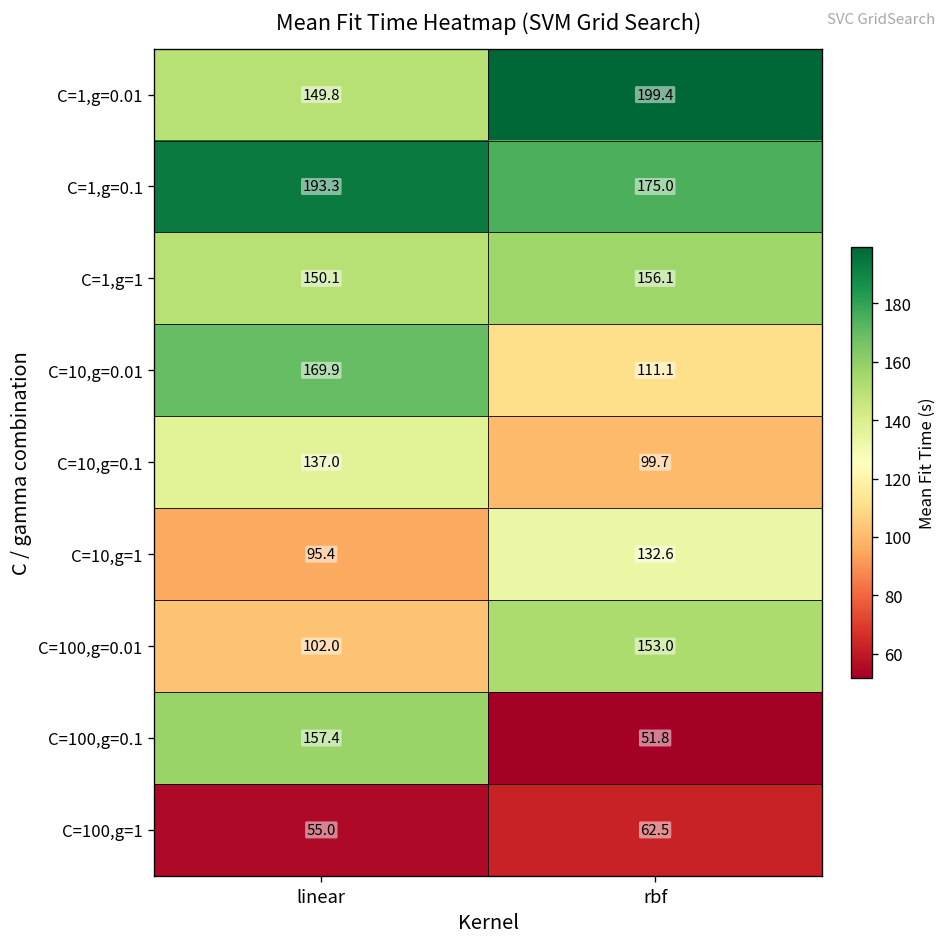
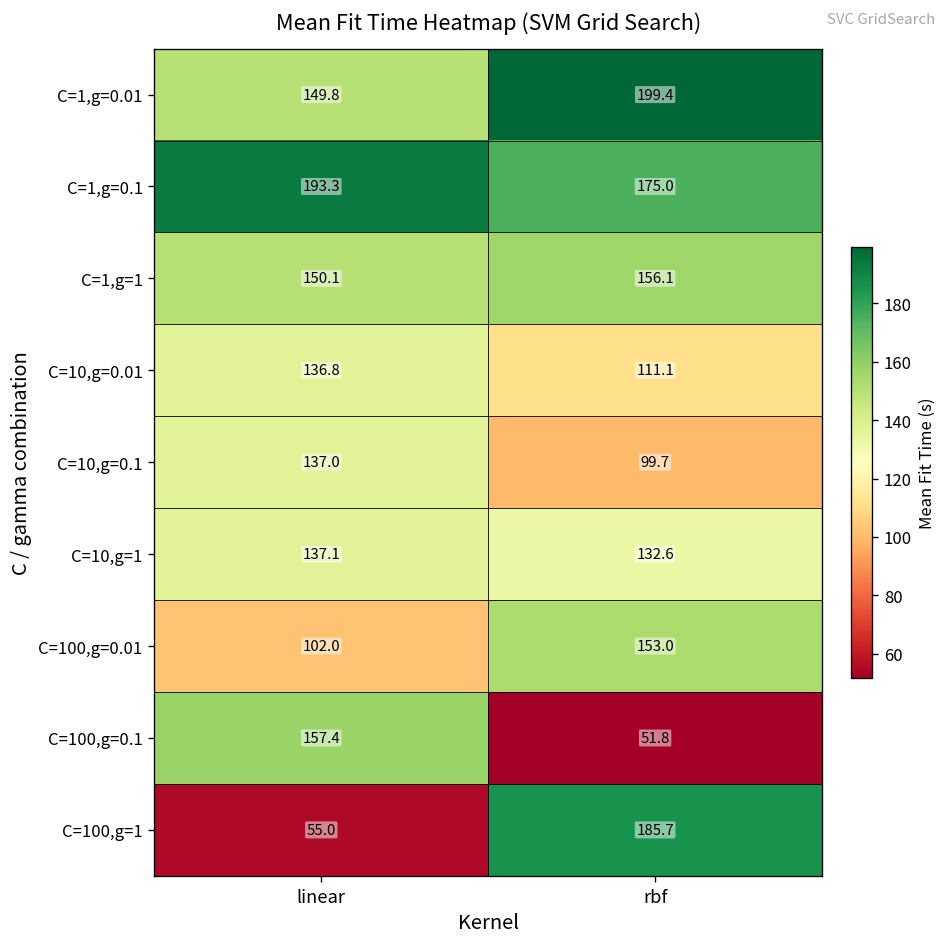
  {
    "C=10,g=0.01": {
-     "linear": 169.9
+     "linear": 136.8
    },
    "C=10,g=1": {
-     "linear": 95.4
+     "linear": 137.1
    },
    "C=100,g=1": {
-     "rbf": 62.5
+     "rbf": 185.7
    }
  }
